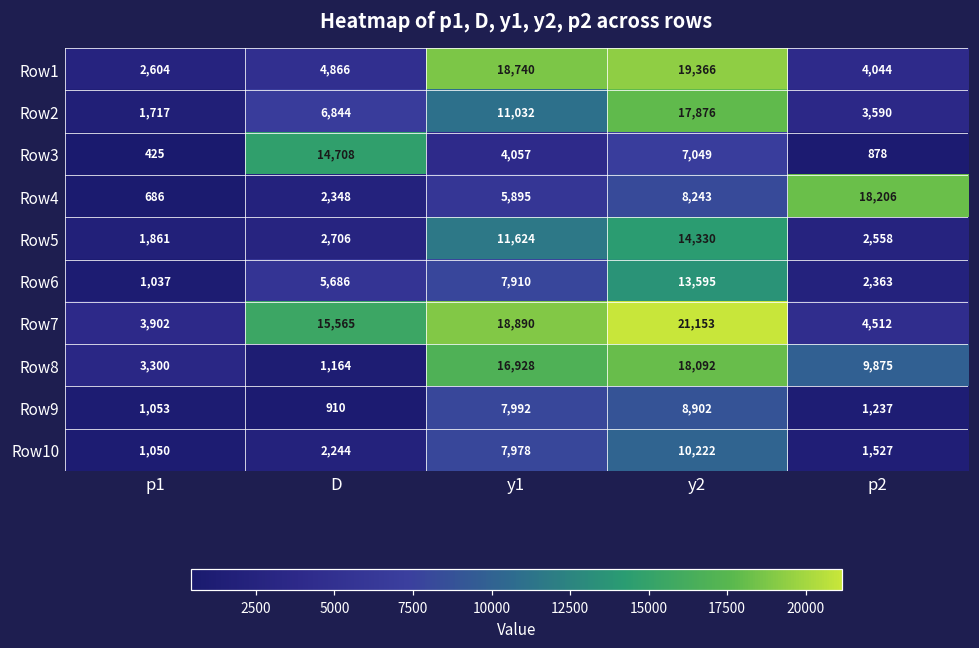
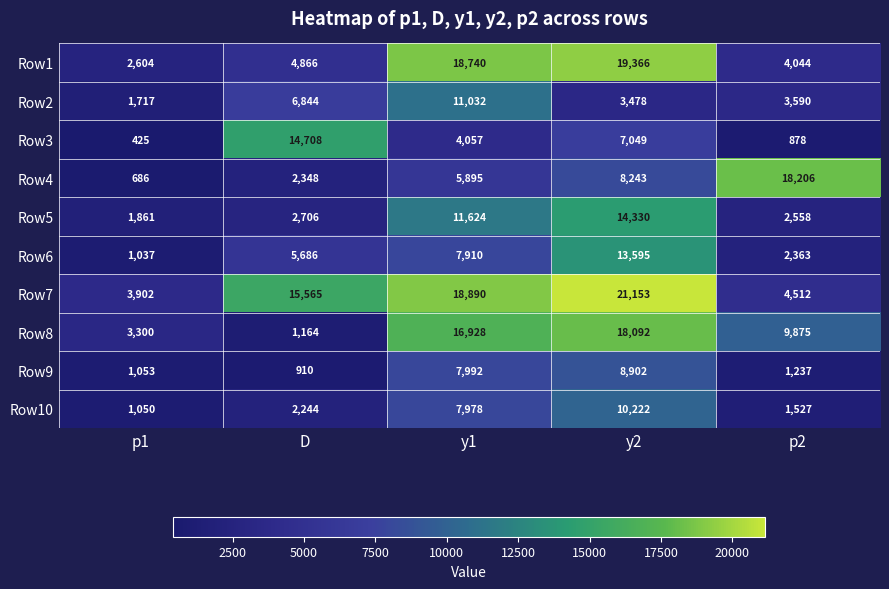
  {
    "Row1": {
      "p1": "2,604",
      "D": "4,866",
      "y1": "18,740",
      "y2": "19,366",
      "p2": "4,044"
    },
    "Row2": {
      "p1": "1,717",
      "D": "6,844",
      "y1": "11,032",
-     "y2": "17,876",
+     "y2": "3,478",
      "p2": "3,590"
    },
    "Row3": {
      "p1": "425",
      "D": "14,708",
      "y1": "4,057",
      "y2": "7,049",
      "p2": "878"
    },
    "Row4": {
      "p1": "686",
      "D": "2,348",
      "y1": "5,895",
      "y2": "8,243",
      "p2": "18,206"
    },
    "Row5": {
      "p1": "1,861",
      "D": "2,706",
      "y1": "11,624",
      "y2": "14,330",
      "p2": "2,558"
    },
    "Row6": {
      "p1": "1,037",
      "D": "5,686",
      "y1": "7,910",
      "y2": "13,595",
      "p2": "2,363"
    },
    "Row7": {
      "p1": "3,902",
      "D": "15,565",
      "y1": "18,890",
      "y2": "21,153",
      "p2": "4,512"
    },
    "Row8": {
      "p1": "3,300",
      "D": "1,164",
      "y1": "16,928",
      "y2": "18,092",
      "p2": "9,875"
    },
    "Row9": {
      "p1": "1,053",
      "D": "910",
      "y1": "7,992",
      "y2": "8,902",
      "p2": "1,237"
    },
    "Row10": {
      "p1": "1,050",
      "D": "2,244",
      "y1": "7,978",
      "y2": "10,222",
      "p2": "1,527"
    }
  }
